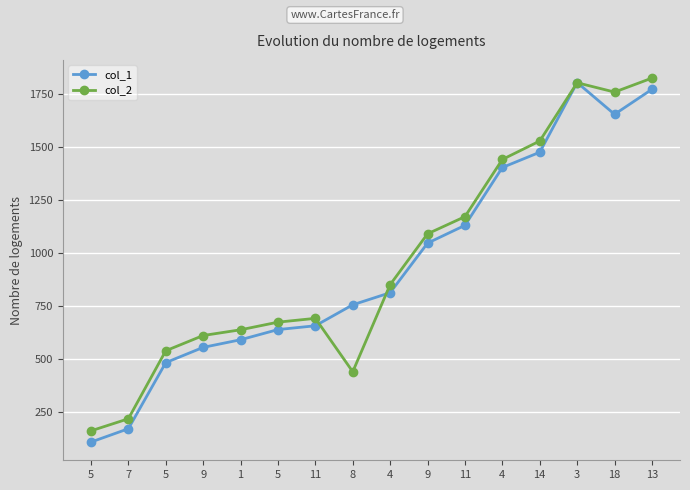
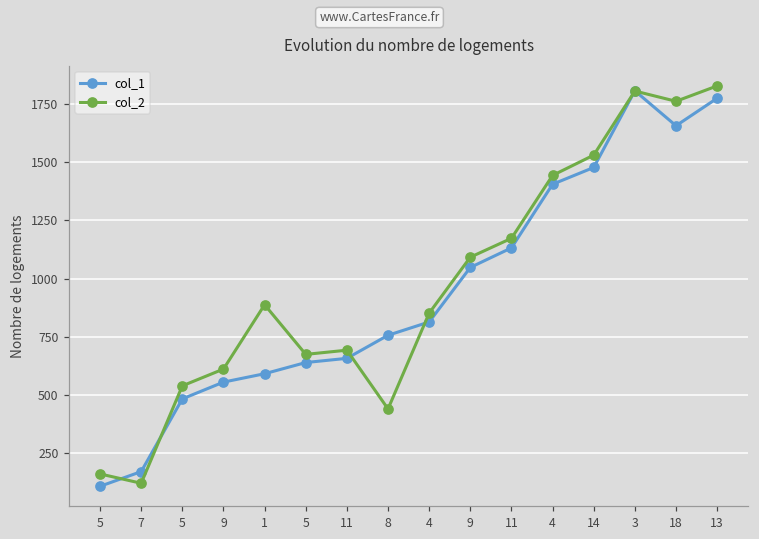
  {
    "col_1": {
      "7": 170,
      "1": 590,
      "8": 760,
      "14": 1480,
      "18": 1660,
      "13": 1770
    },
    "col_2": {
-     "7": 220,
-     "1": 640,
+     "7": 120,
+     "1": 890,
      "8": 440,
      "14": 1530,
      "18": 1760,
      "13": 1830
    }
  }
